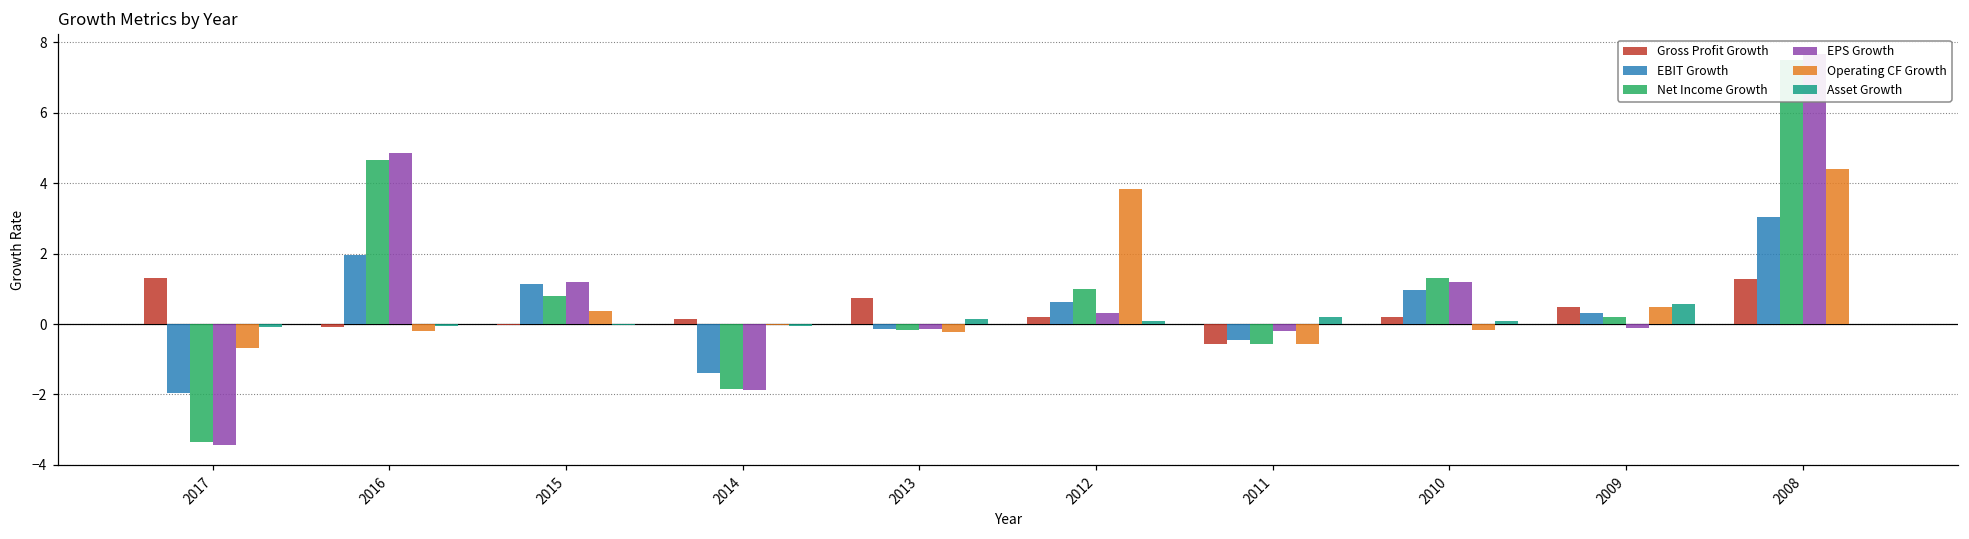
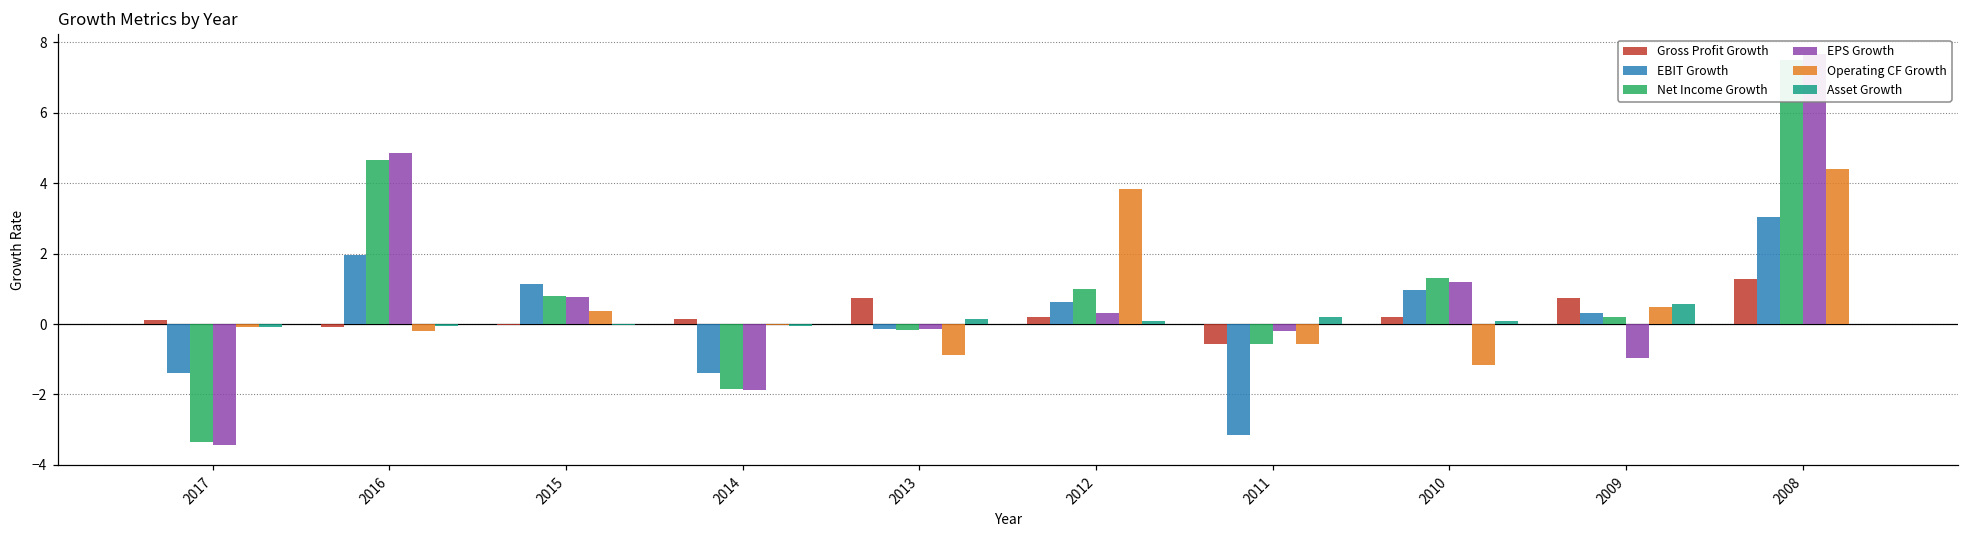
  {
    "Gross Profit Growth": {
-     "2017": 1.3,
+     "2017": 0.1,
      "2016": -0.1,
      "2014": 0.1,
      "2013": 0.7,
      "2012": 0.2,
      "2011": -0.6,
      "2010": 0.2,
-     "2009": 0.5,
+     "2009": 0.7,
      "2008": 1.3
    },
    "EBIT Growth": {
-     "2017": -1.9,
+     "2017": -1.4,
      "2016": 1.9,
      "2015": 1.1,
      "2014": -1.4,
      "2013": -0.1,
      "2012": 0.6,
-     "2011": -0.5,
+     "2011": -3.2,
      "2010": 1.0,
      "2009": 0.3,
      "2008": 3.0
    },
    "EPS Growth": {
      "2017": -3.4,
      "2016": 4.9,
-     "2015": 1.2,
+     "2015": 0.8,
      "2014": -1.9,
      "2013": -0.1,
      "2012": 0.3,
      "2011": -0.2,
      "2010": 1.2,
-     "2009": -0.1
+     "2009": -1.0
    },
    "Operating CF Growth": {
-     "2017": -0.7,
+     "2017": -0.1,
      "2016": -0.2,
      "2015": 0.4,
-     "2013": -0.2,
+     "2013": -0.9,
      "2012": 3.8,
      "2011": -0.6,
-     "2010": -0.2,
+     "2010": -1.2,
      "2009": 0.5,
      "2008": 4.4
    }
  }
